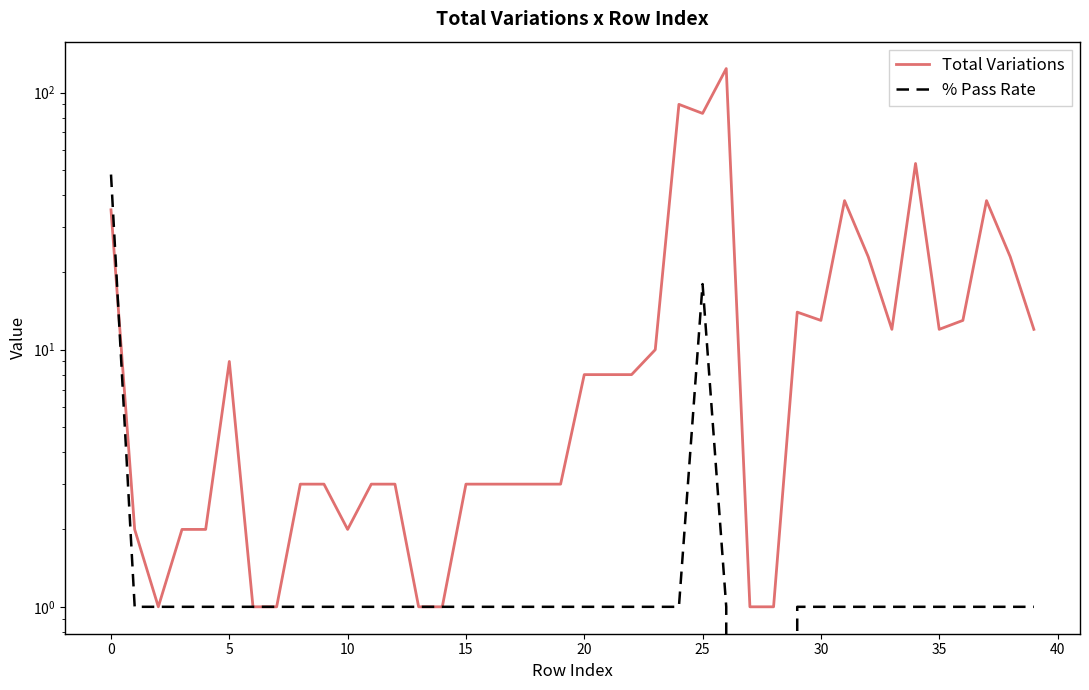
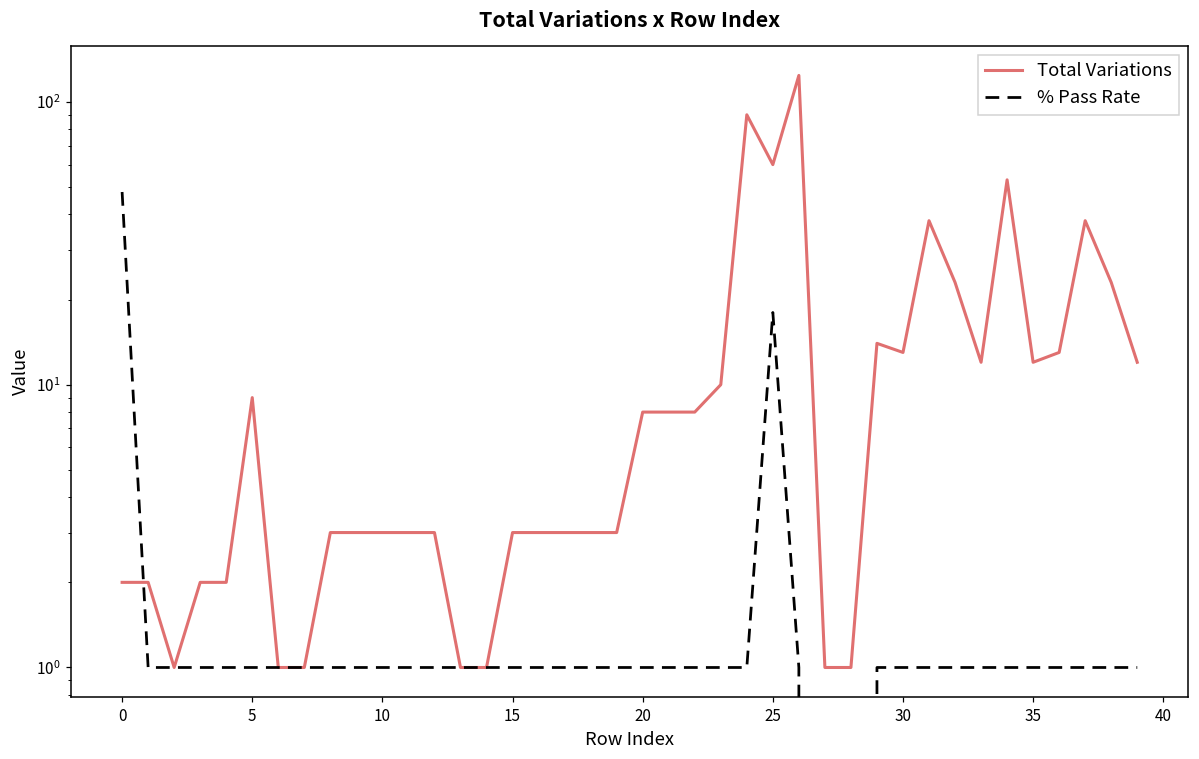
  {
    "Total Variations": {
-     "0": 35,
+     "0": 2,
      "5": 9,
-     "10": 2,
+     "10": 3,
      "15": 3,
      "20": 8,
-     "25": 83,
+     "25": 60,
      "30": 13,
      "35": 12
    },
    "% Pass Rate": {
      "0": 48,
      "5": 1,
      "10": 1,
      "15": 1,
      "20": 1,
      "25": 18,
      "30": 1,
      "35": 1
    }
  }
